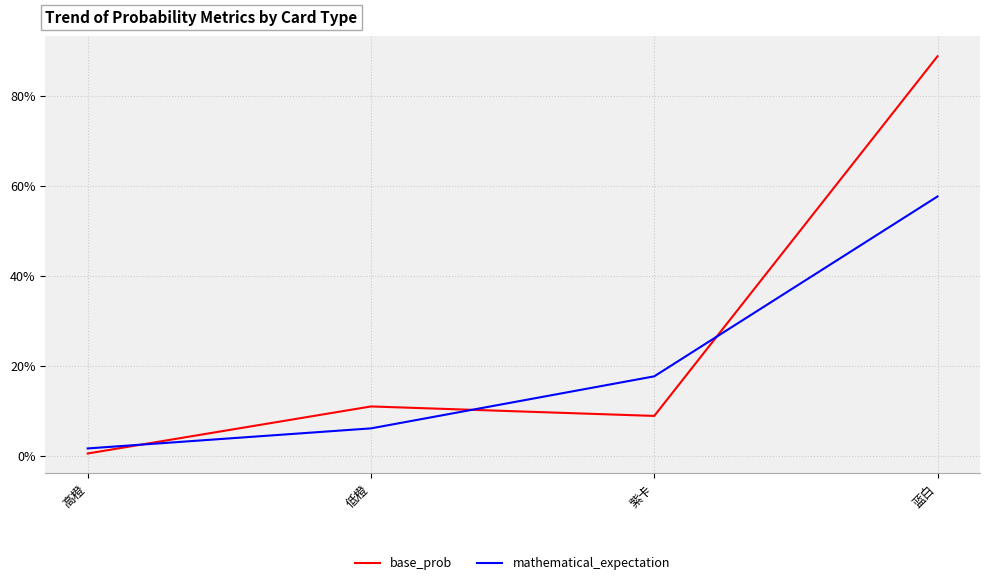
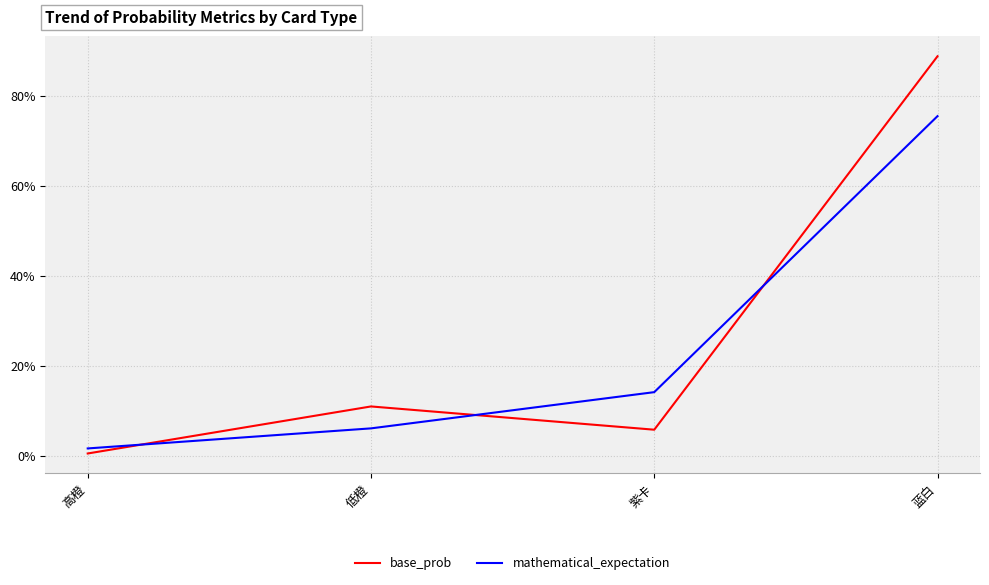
  {
    "base_prob": {
      "高橙": "1%",
      "低橙": "11%",
-     "紫卡": "9%",
+     "紫卡": "6%",
      "蓝白": "89%"
    },
    "mathematical_expectation": {
      "高橙": "2%",
      "低橙": "6%",
-     "紫卡": "18%",
-     "蓝白": "58%"
+     "紫卡": "14%",
+     "蓝白": "76%"
    }
  }
